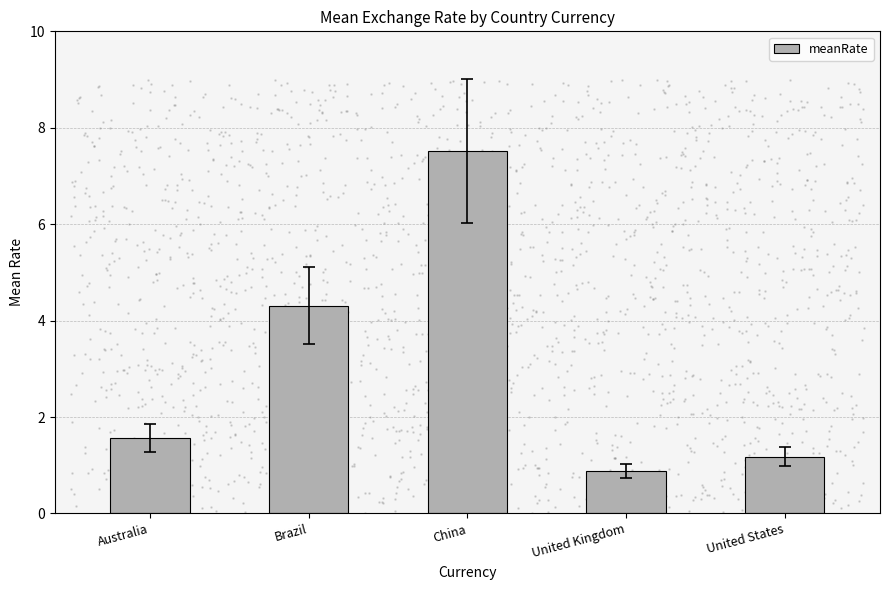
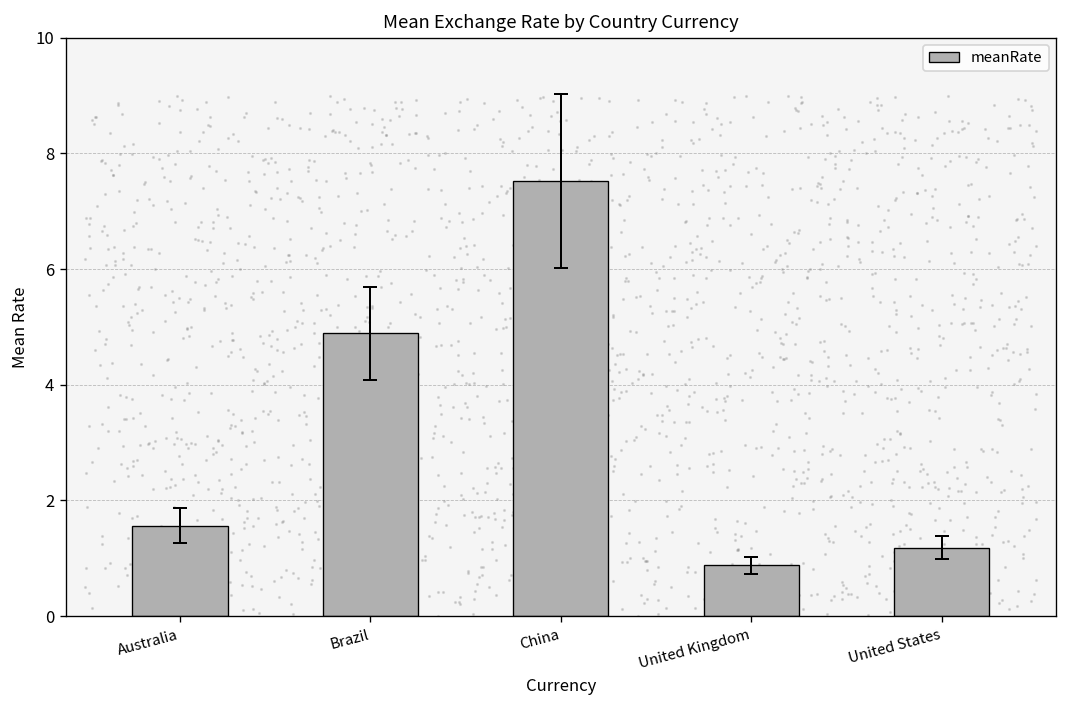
  {
    "meanRate": {
      "Australia": 1.6,
-     "Brazil": 4.3,
+     "Brazil": 4.9,
      "China": 7.5,
      "United Kingdom": 0.9,
      "United States": 1.2
    }
  }
